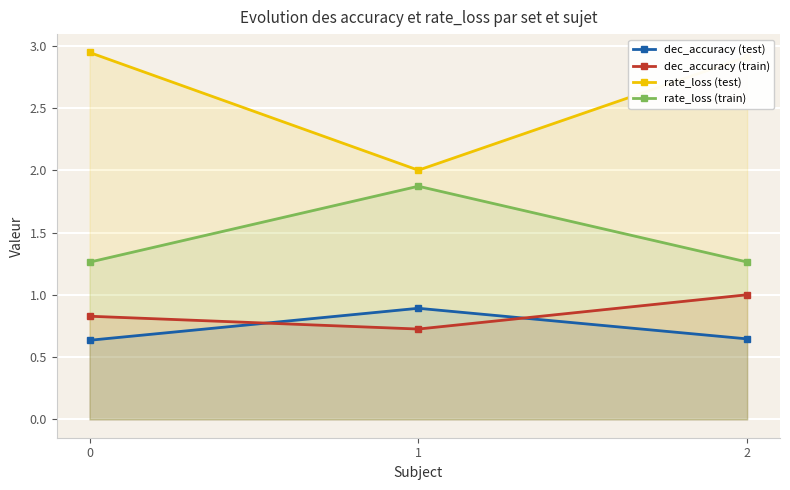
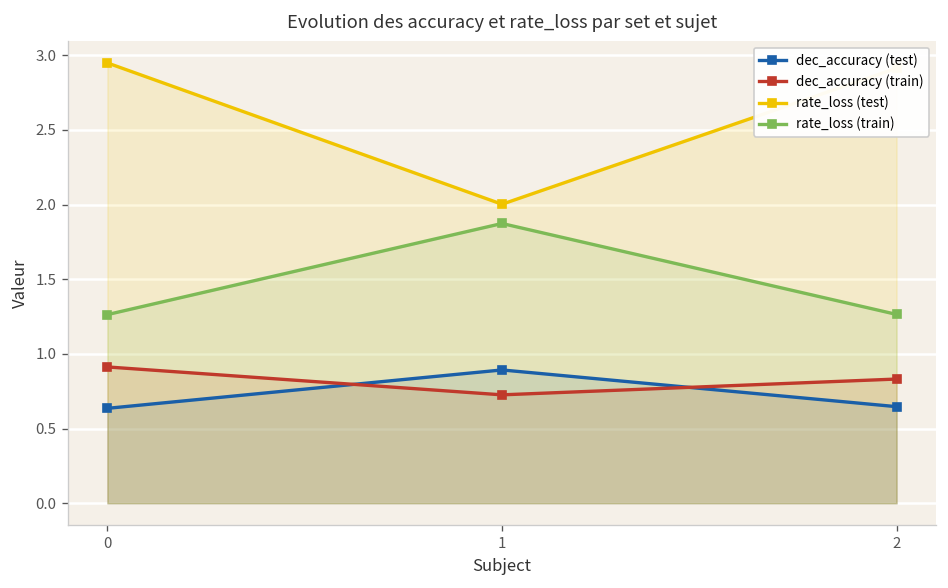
  {
    "dec_accuracy (test)": {
      "0": 0.64,
      "1": 0.89,
      "2": 0.65
    },
    "dec_accuracy (train)": {
-     "0": 0.83,
+     "0": 0.91,
      "1": 0.73,
-     "2": 1.00
+     "2": 0.83
    },
    "rate_loss (test)": {
      "0": 2.95,
      "1": 2.00
    },
    "rate_loss (train)": {
      "0": 1.26,
      "1": 1.87,
      "2": 1.26
    }
  }
